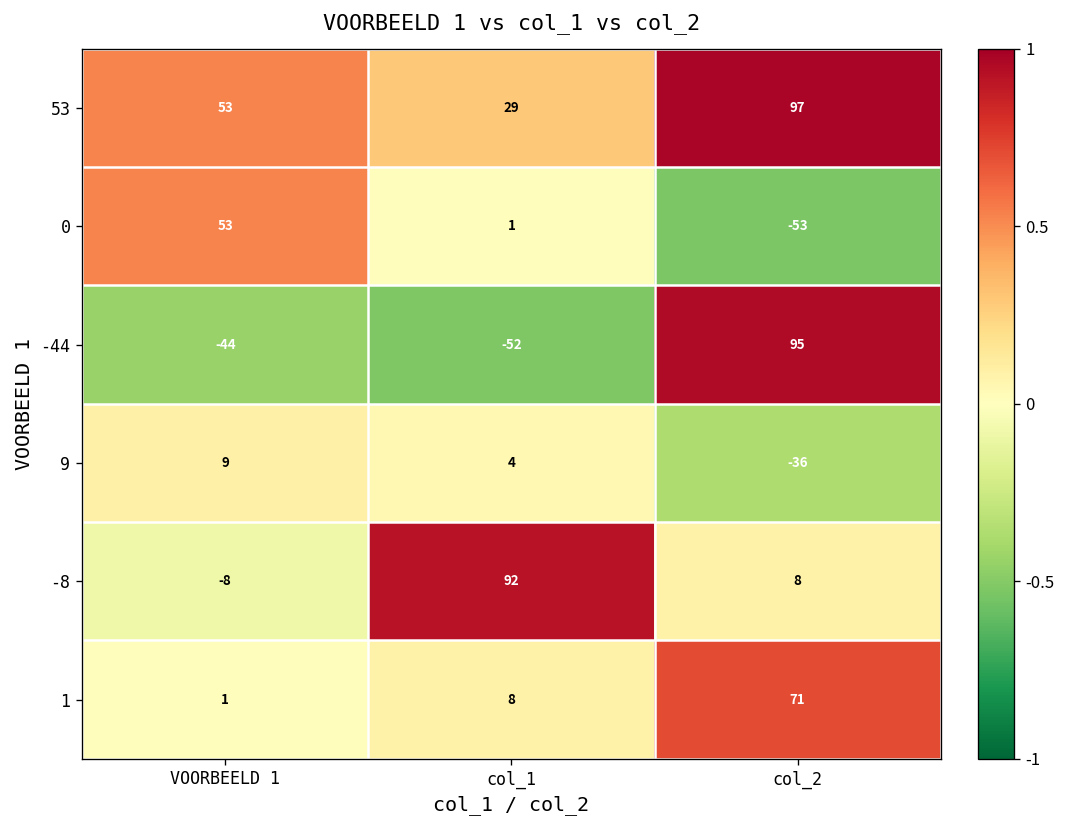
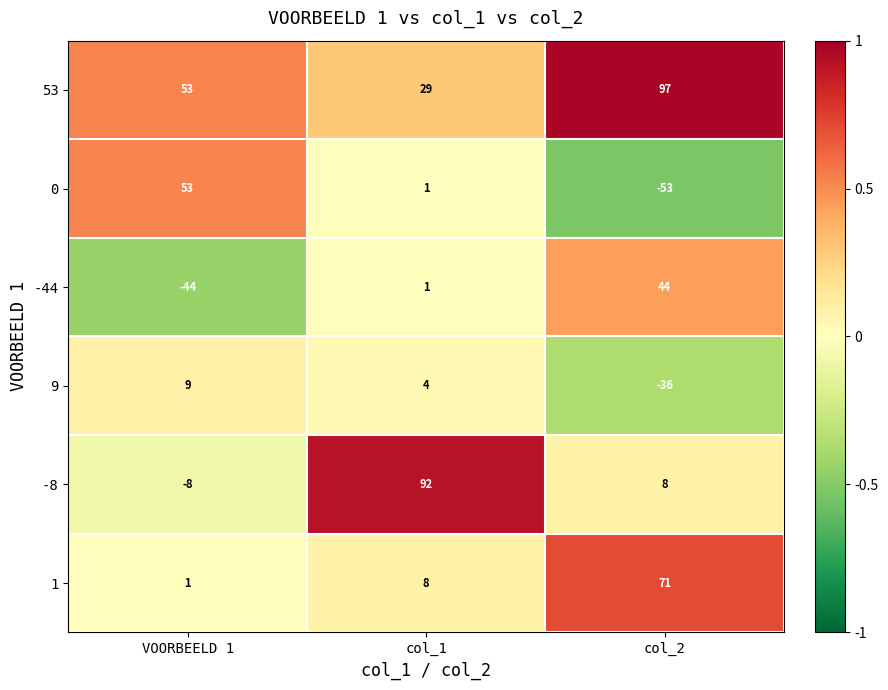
  {
    "53": {
      "VOORBEELD 1": 53,
      "col_1": 29,
      "col_2": 97
    },
    "0": {
      "VOORBEELD 1": 53,
      "col_1": 1,
      "col_2": -53
    },
    "-44": {
      "VOORBEELD 1": -44,
-     "col_1": -52,
-     "col_2": 95
+     "col_1": 1,
+     "col_2": 44
    },
    "9": {
      "VOORBEELD 1": 9,
      "col_1": 4,
      "col_2": -36
    },
    "-8": {
      "VOORBEELD 1": -8,
      "col_1": 92,
      "col_2": 8
    },
    "1": {
      "VOORBEELD 1": 1,
      "col_1": 8,
      "col_2": 71
    }
  }
